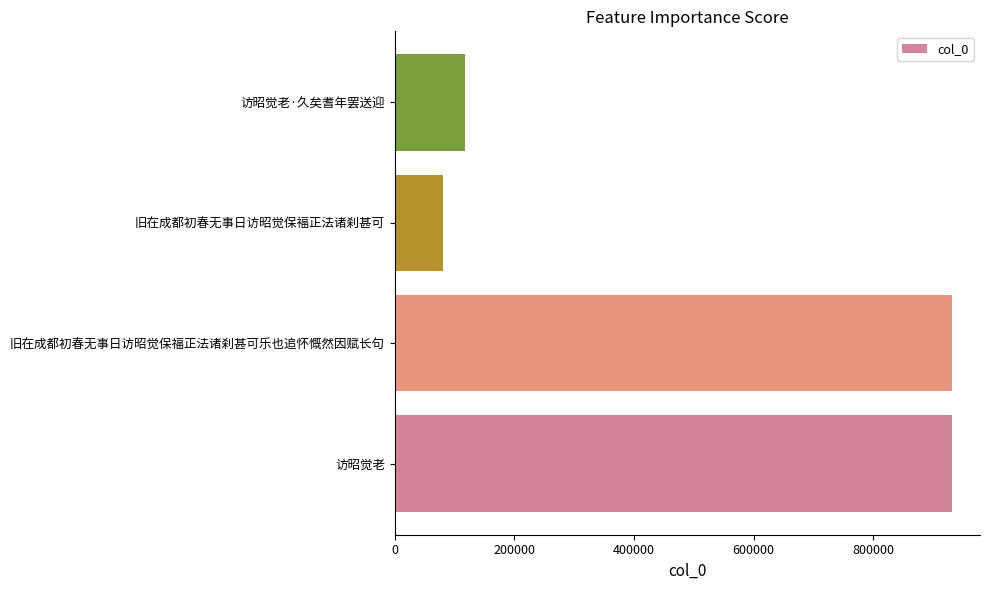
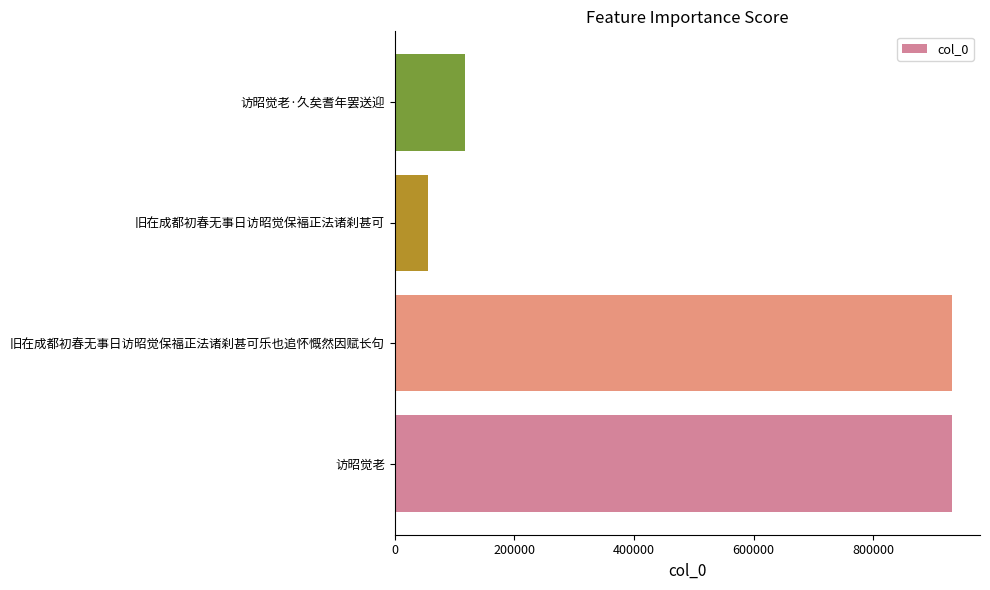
  {
    "访昭觉老·久矣耆年罢送迎": 120000,
-   "旧在成都初春无事日访昭觉保褔正法诸刹甚可": 80000,
+   "旧在成都初春无事日访昭觉保褔正法诸刹甚可": 60000,
    "旧在成都初春无事日访昭觉保福正法诸刹甚可乐也追怀慨然因赋长句": 930000,
    "访昭觉老": 930000
  }
